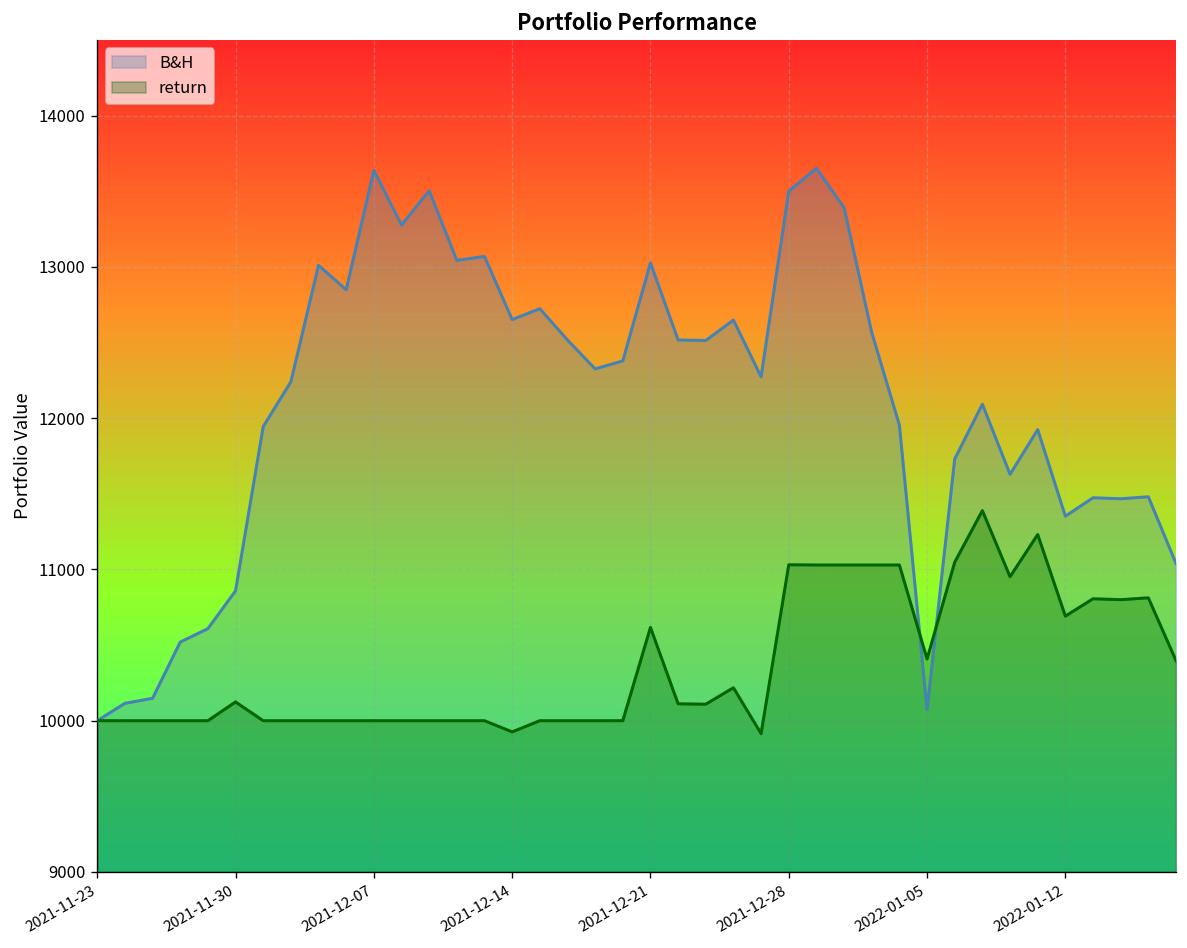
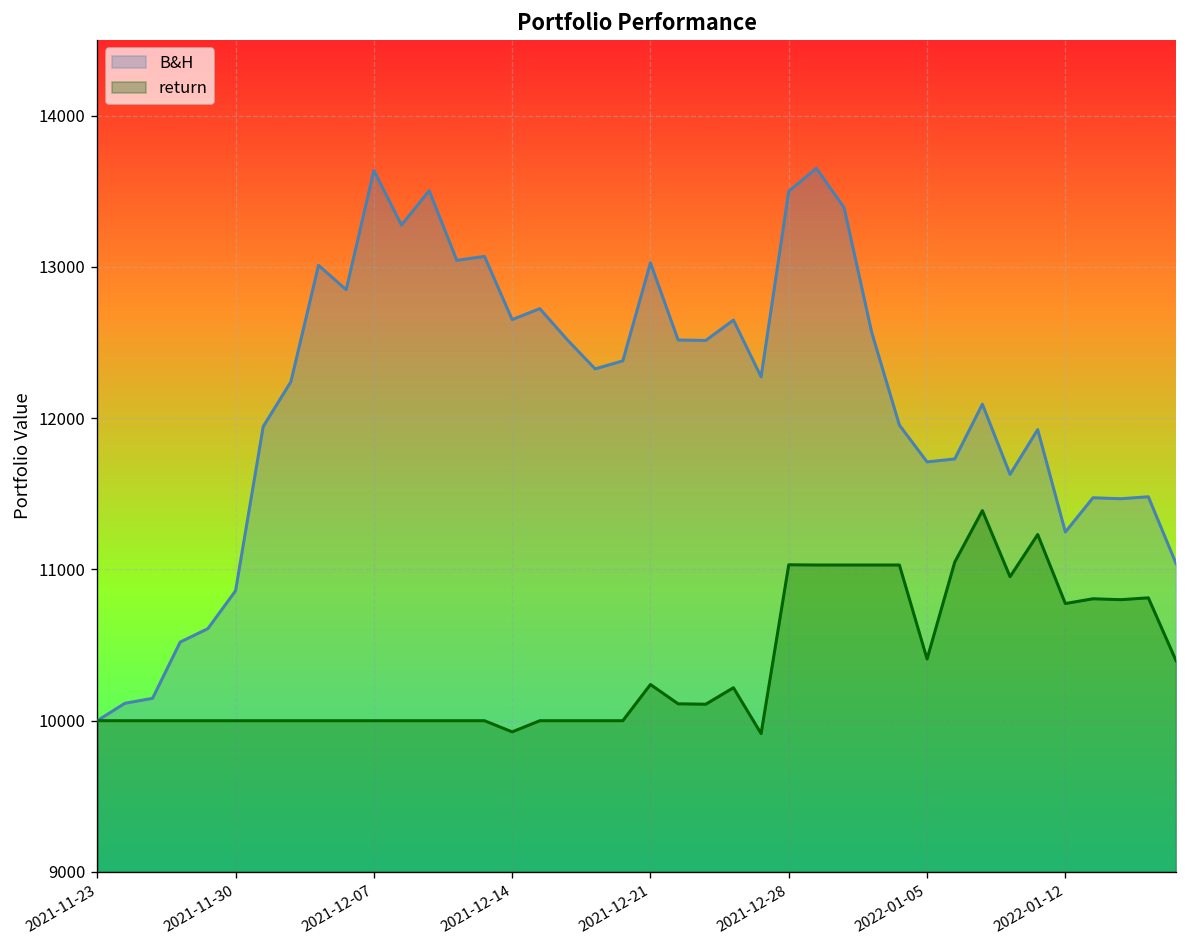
  {
    "B&H": {
      "2021-11-30": 10860,
      "2021-12-07": 13640,
      "2021-12-14": 12650,
      "2021-12-21": 13030,
      "2021-12-28": 13500,
-     "2022-01-05": 10070,
-     "2022-01-12": 11350
+     "2022-01-05": 11710,
+     "2022-01-12": 11250
    },
    "return": {
-     "2021-11-30": 10120,
+     "2021-11-30": 10000,
      "2021-12-07": 10000,
      "2021-12-14": 9930,
-     "2021-12-21": 10620,
+     "2021-12-21": 10240,
      "2021-12-28": 11030,
      "2022-01-05": 10410,
-     "2022-01-12": 10690
+     "2022-01-12": 10770
    }
  }
